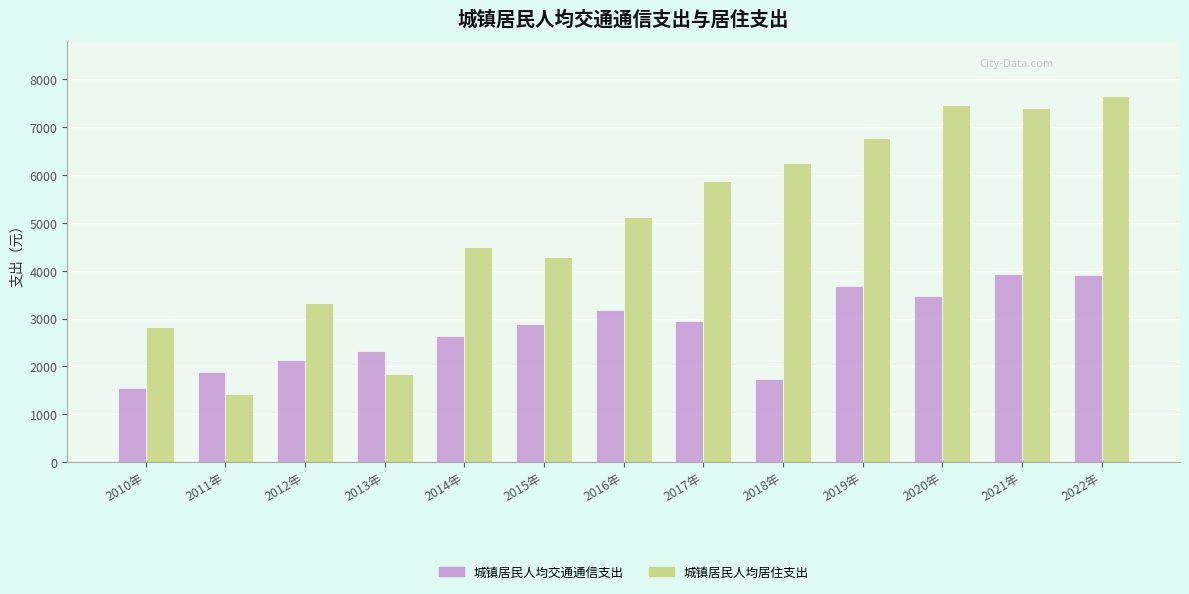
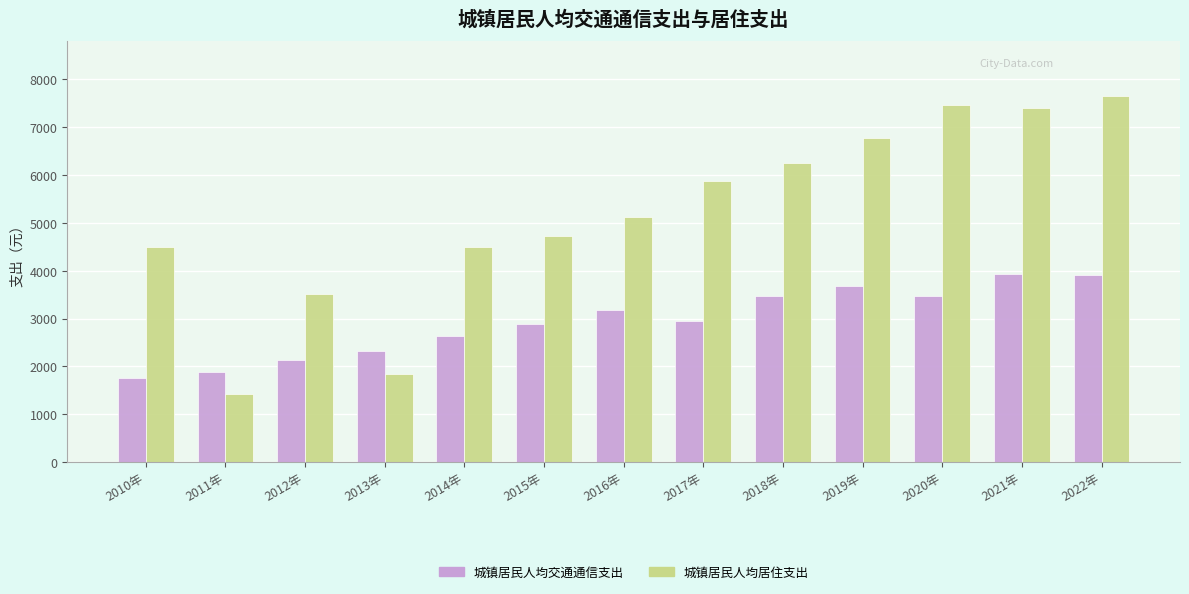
  {
    "城镇居民人均交通通信支出": {
-     "2010年": 1600,
+     "2010年": 1800,
      "2011年": 1900,
      "2012年": 2100,
      "2013年": 2300,
      "2014年": 2600,
      "2015年": 2900,
      "2016年": 3200,
      "2017年": 3000,
-     "2018年": 1700,
+     "2018年": 3500,
      "2019年": 3700,
      "2020年": 3500,
      "2021年": 3900,
      "2022年": 3900
    },
    "城镇居民人均居住支出": {
-     "2010年": 2800,
+     "2010年": 4500,
      "2011年": 1400,
-     "2012年": 3300,
+     "2012年": 3500,
      "2013年": 1800,
      "2014年": 4500,
-     "2015年": 4300,
+     "2015年": 4700,
      "2016年": 5100,
      "2017年": 5900,
      "2018年": 6300,
      "2019年": 6800,
      "2020年": 7500,
      "2021年": 7400,
      "2022年": 7600
    }
  }
